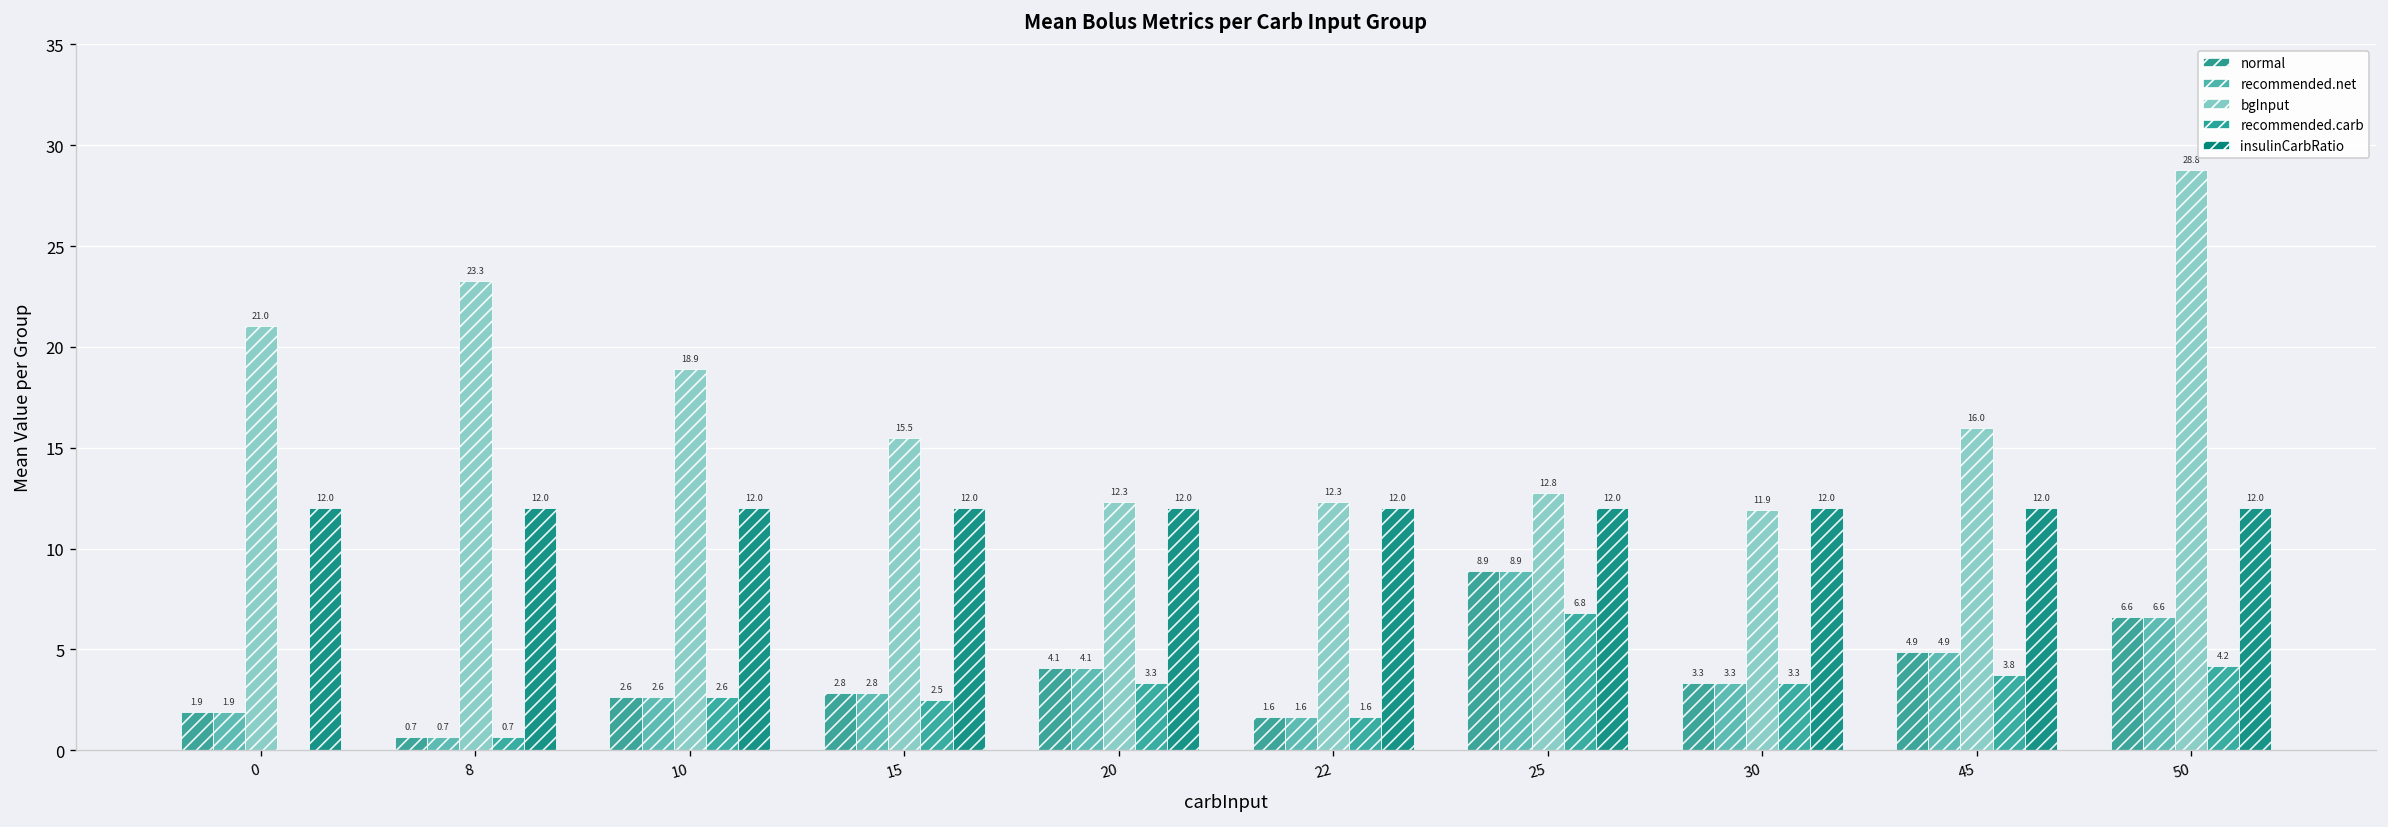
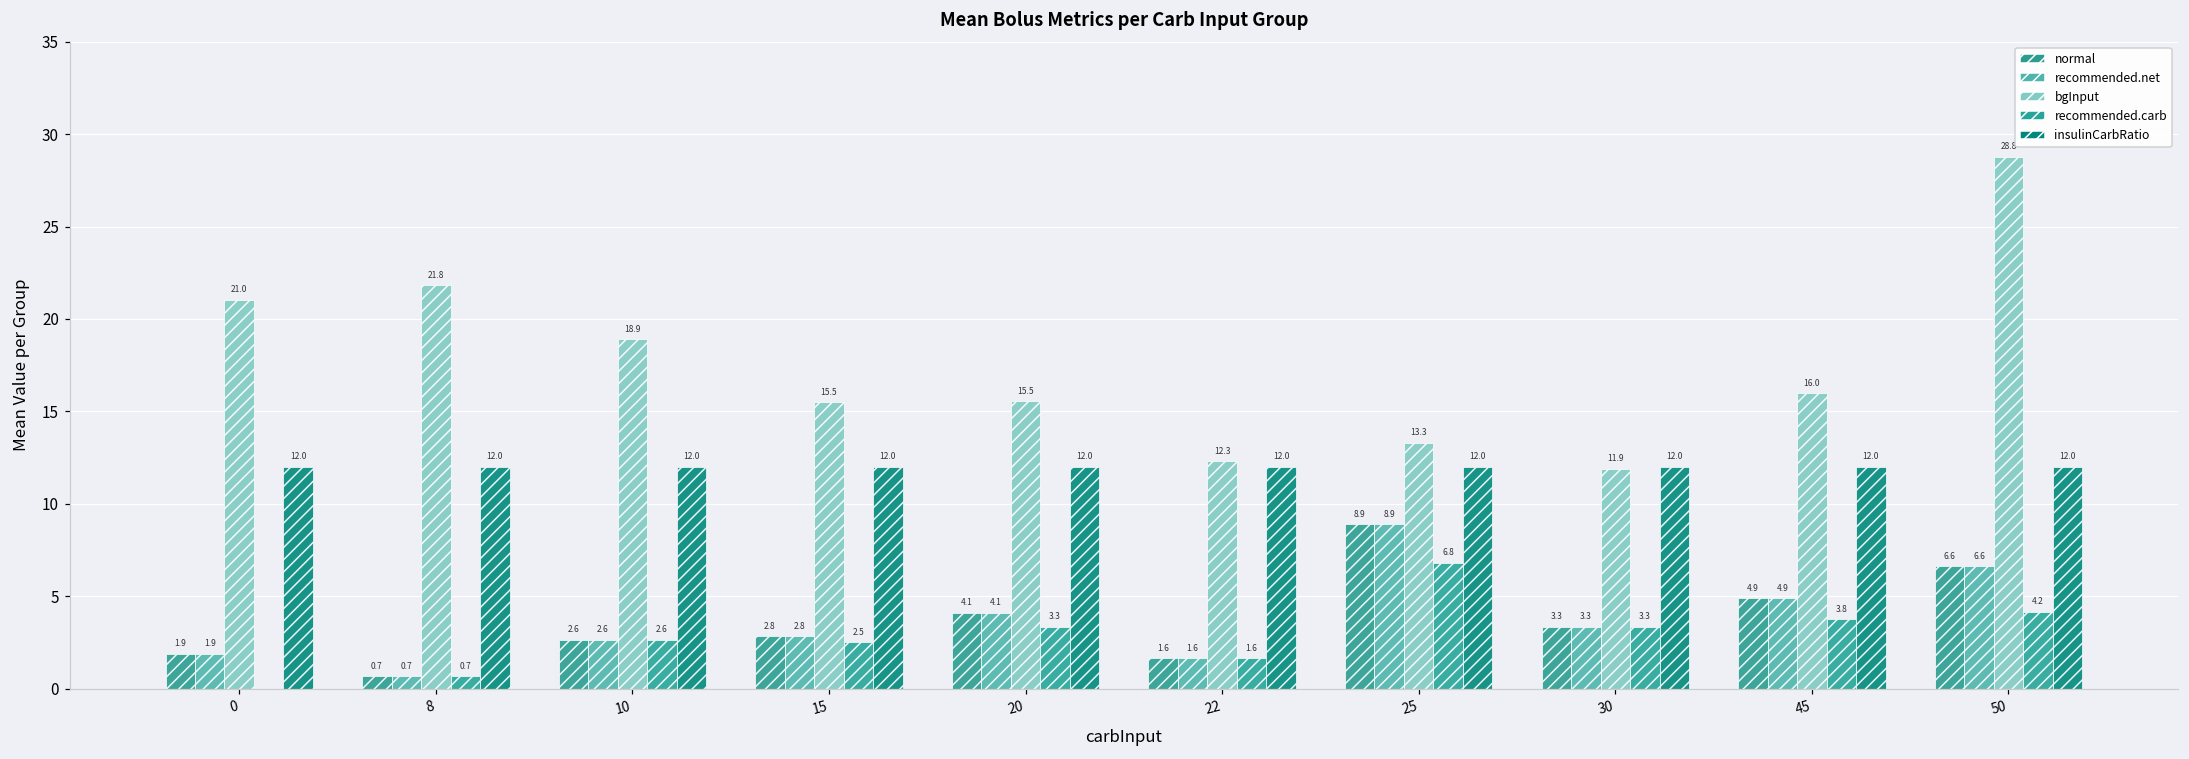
  {
    "bgInput": {
      "0": 21.0,
-     "8": 23.3,
+     "8": 21.8,
      "10": 18.9,
      "15": 15.5,
-     "20": 12.3,
+     "20": 15.5,
      "22": 12.3,
-     "25": 12.8,
+     "25": 13.3,
      "30": 11.9,
      "45": 16.0,
      "50": 28.8
    }
  }
